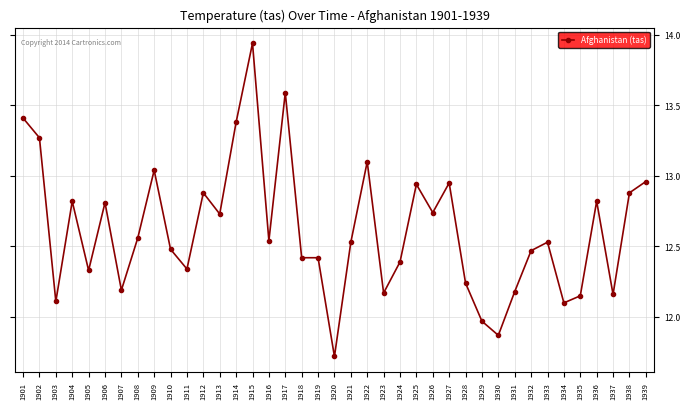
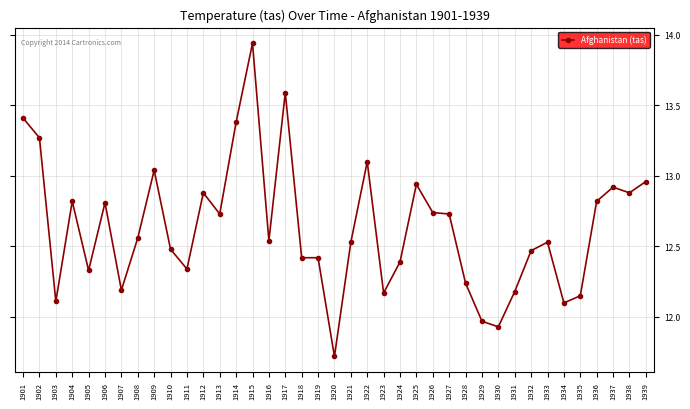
  {
    "1901": 13.41,
    "1902": 13.27,
    "1903": 12.11,
    "1904": 12.82,
    "1905": 12.33,
    "1906": 12.81,
    "1907": 12.19,
    "1908": 12.56,
    "1909": 13.04,
    "1910": 12.48,
    "1911": 12.34,
    "1912": 12.88,
    "1913": 12.73,
    "1914": 13.38,
    "1915": 13.94,
    "1916": 12.54,
    "1917": 13.59,
    "1918": 12.42,
    "1919": 12.42,
    "1920": 11.72,
    "1921": 12.53,
    "1922": 13.10,
    "1923": 12.17,
    "1924": 12.39,
    "1925": 12.94,
    "1926": 12.74,
-   "1927": 12.95,
+   "1927": 12.73,
    "1928": 12.24,
    "1929": 11.97,
-   "1930": 11.87,
+   "1930": 11.93,
    "1931": 12.18,
    "1932": 12.47,
    "1933": 12.53,
    "1934": 12.10,
    "1935": 12.15,
    "1936": 12.82,
-   "1937": 12.16,
+   "1937": 12.92,
    "1938": 12.88,
    "1939": 12.96
  }
